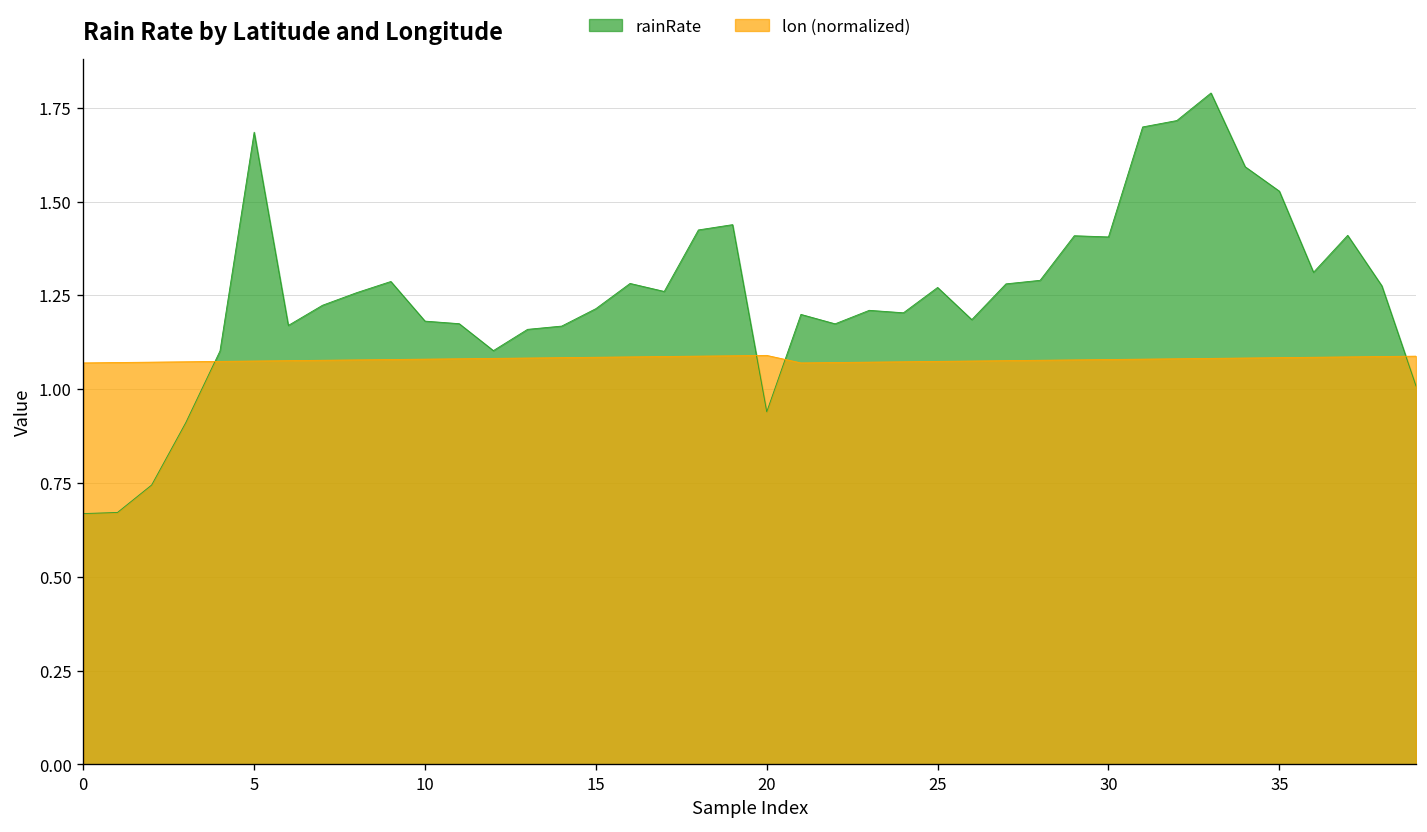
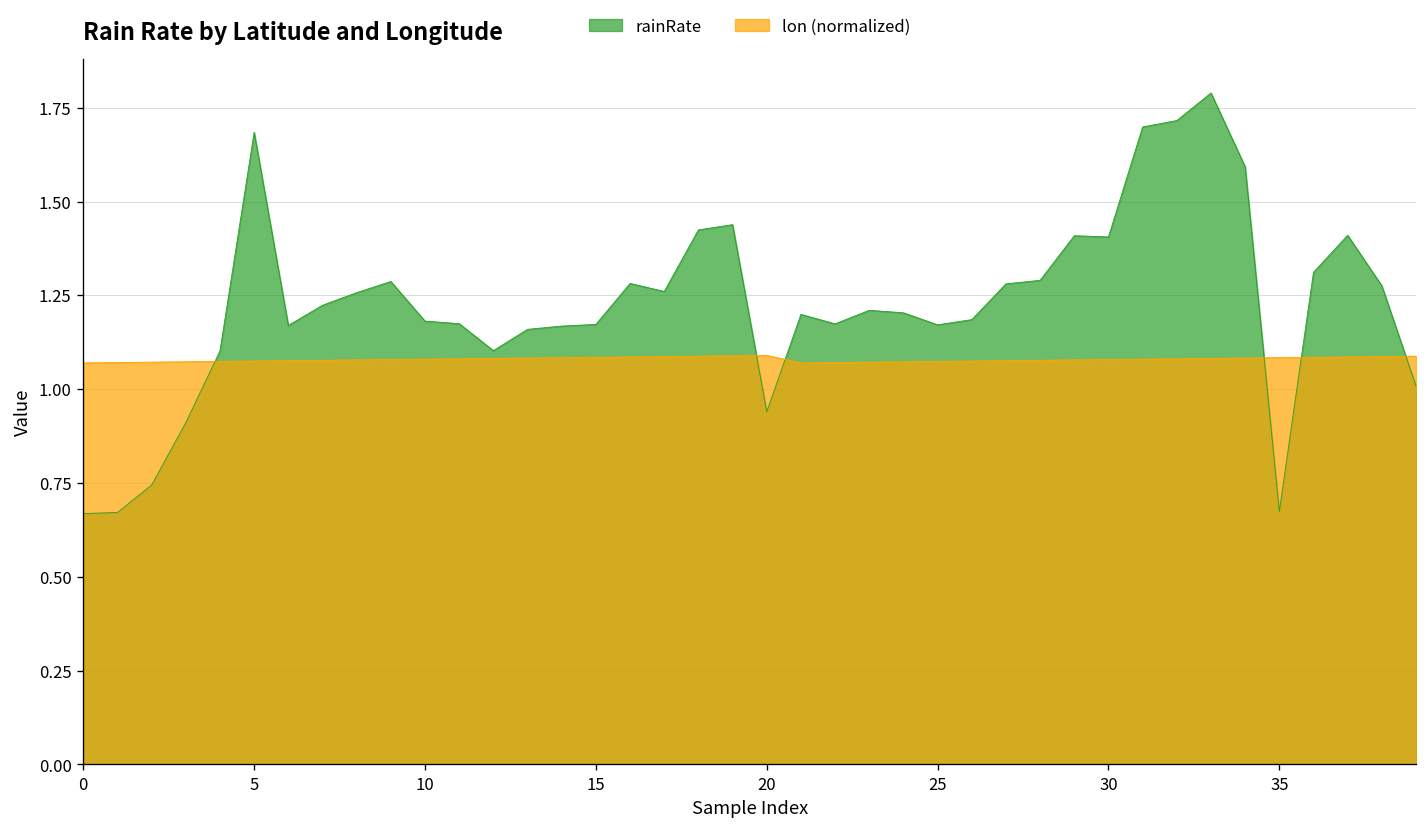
  {
    "rainRate": {
      "0": 0.67,
      "5": 1.68,
      "10": 1.18,
-     "15": 1.21,
+     "15": 1.17,
      "20": 0.94,
-     "25": 1.27,
+     "25": 1.17,
      "30": 1.41,
-     "35": 1.53
+     "35": 0.67
    },
    "lon (normalized)": {
      "0": 1.07,
      "5": 1.08,
      "10": 1.08,
      "15": 1.09,
      "20": 1.09,
      "25": 1.07,
      "30": 1.08,
      "35": 1.08
    }
  }
